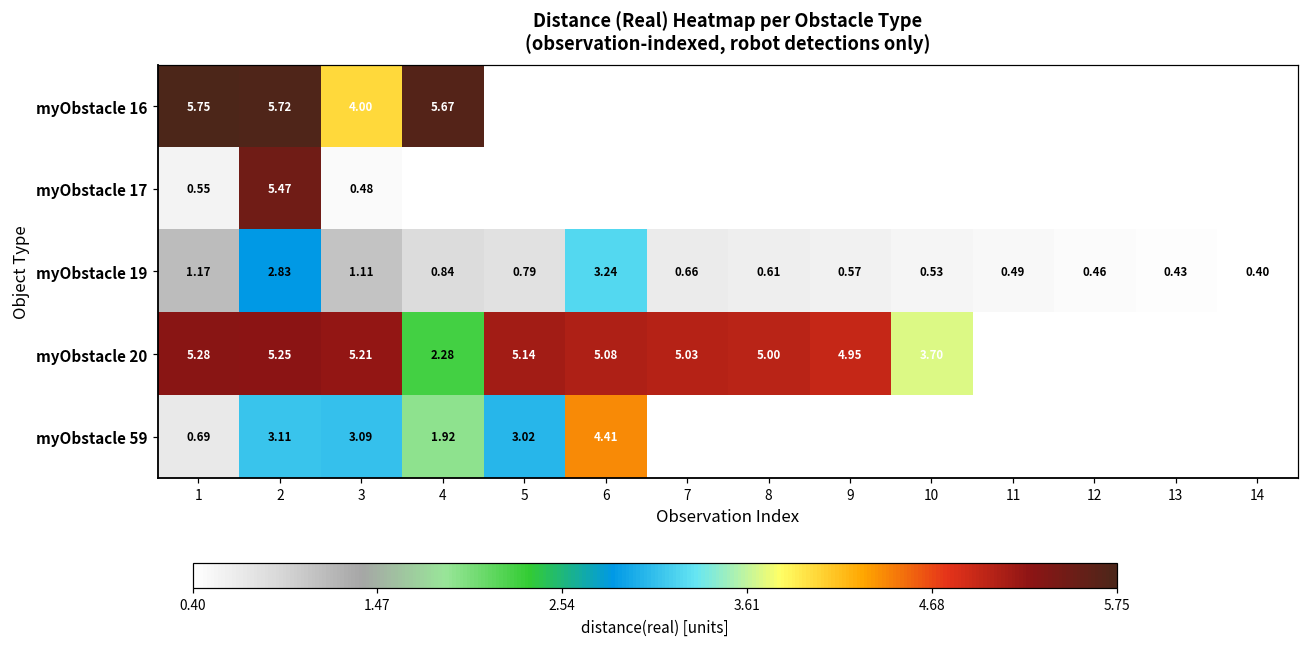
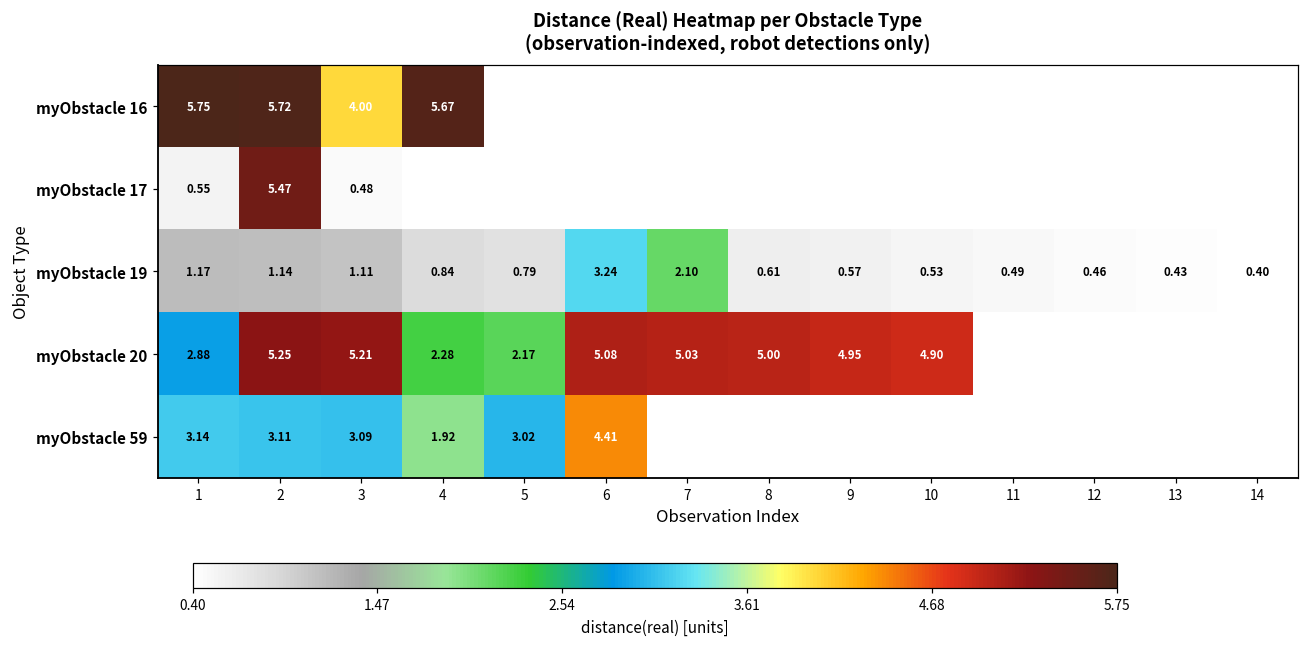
  {
    "myObstacle 16": {
      "1": 5.75,
      "2": 5.72,
      "3": 4.00,
      "4": 5.67
    },
    "myObstacle 17": {
      "1": 0.55,
      "2": 5.47,
      "3": 0.48
    },
    "myObstacle 19": {
      "1": 1.17,
-     "2": 2.83,
+     "2": 1.14,
      "3": 1.11,
      "4": 0.84,
      "5": 0.79,
      "6": 3.24,
-     "7": 0.66,
+     "7": 2.10,
      "8": 0.61,
      "9": 0.57,
      "10": 0.53,
      "11": 0.49,
      "12": 0.46,
      "13": 0.43,
      "14": 0.40
    },
    "myObstacle 20": {
-     "1": 5.28,
+     "1": 2.88,
      "2": 5.25,
      "3": 5.21,
      "4": 2.28,
-     "5": 5.14,
+     "5": 2.17,
      "6": 5.08,
      "7": 5.03,
      "8": 5.00,
      "9": 4.95,
-     "10": 3.70
+     "10": 4.90
    },
    "myObstacle 59": {
-     "1": 0.69,
+     "1": 3.14,
      "2": 3.11,
      "3": 3.09,
      "4": 1.92,
      "5": 3.02,
      "6": 4.41
    }
  }
